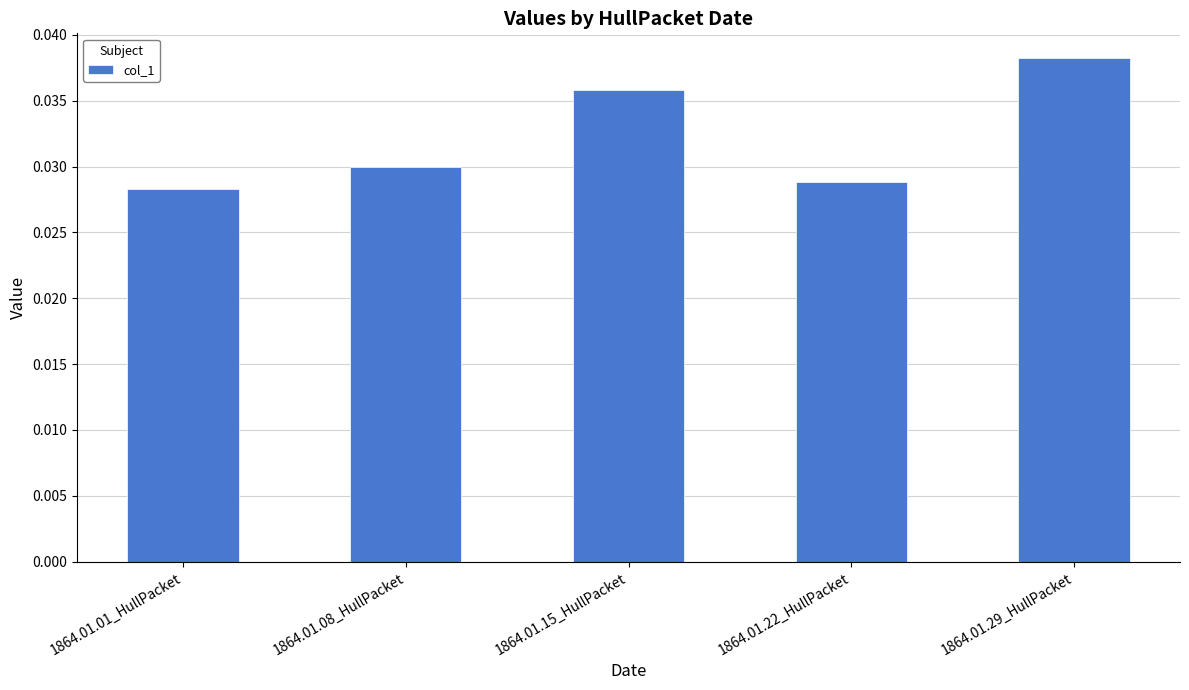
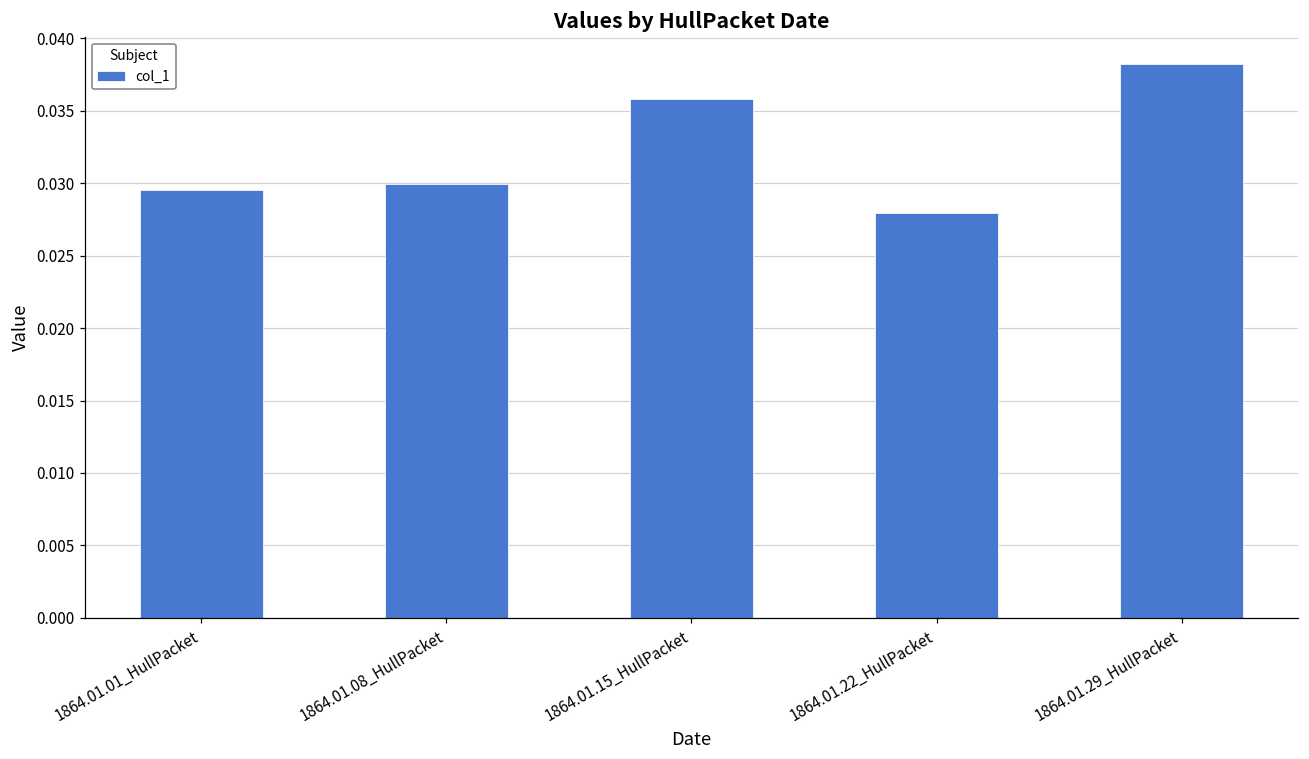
  {
-   "1864.01.01_HullPacket": 0.0283,
+   "1864.01.01_HullPacket": 0.0296,
    "1864.01.08_HullPacket": 0.0299,
    "1864.01.15_HullPacket": 0.0358,
-   "1864.01.22_HullPacket": 0.0288,
+   "1864.01.22_HullPacket": 0.0280,
    "1864.01.29_HullPacket": 0.0382
  }
